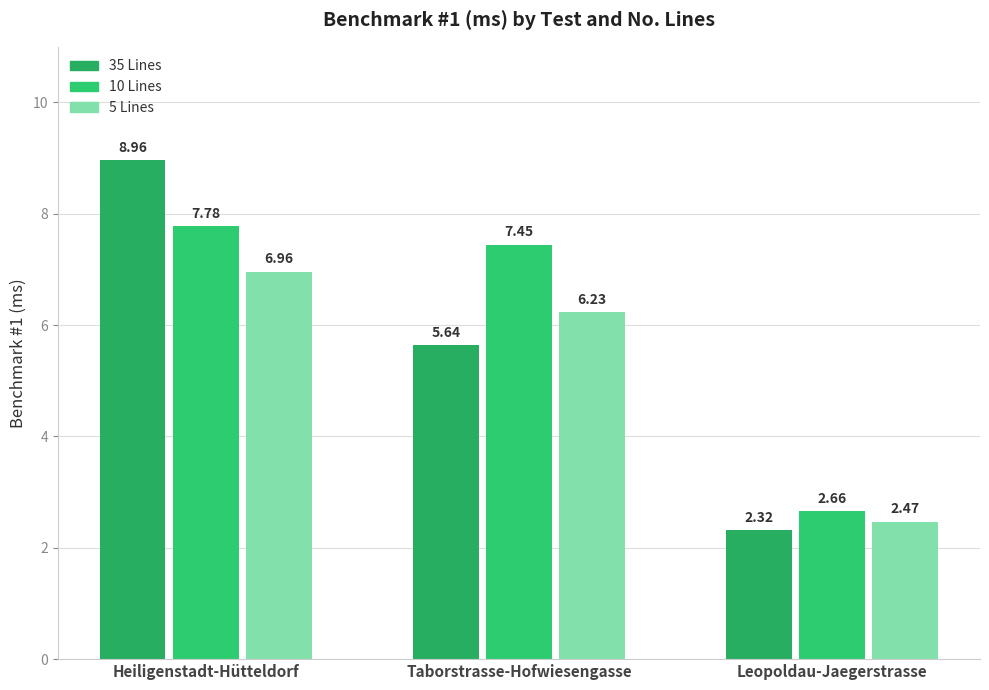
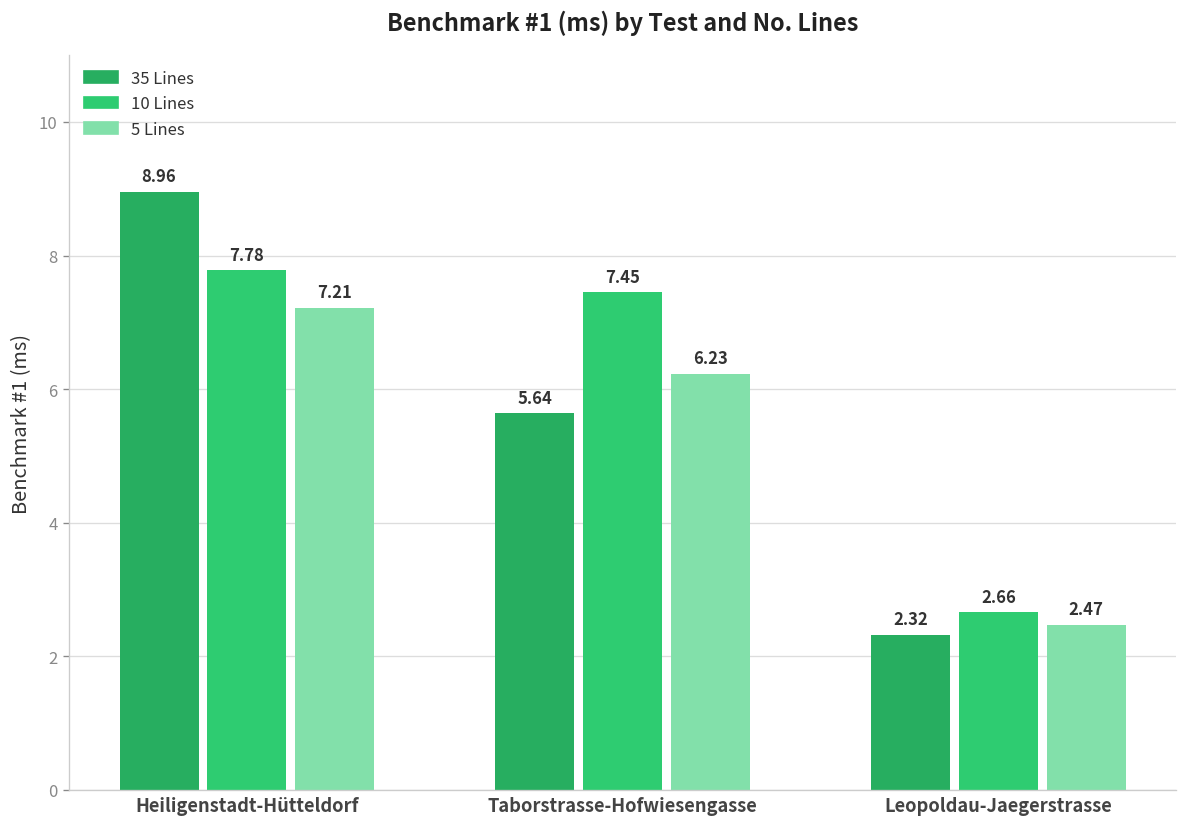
  {
    "5 Lines": {
-     "Heiligenstadt-Hütteldorf": 6.96,
+     "Heiligenstadt-Hütteldorf": 7.21,
      "Taborstrasse-Hofwiesengasse": 6.23,
      "Leopoldau-Jaegerstrasse": 2.47
    }
  }
